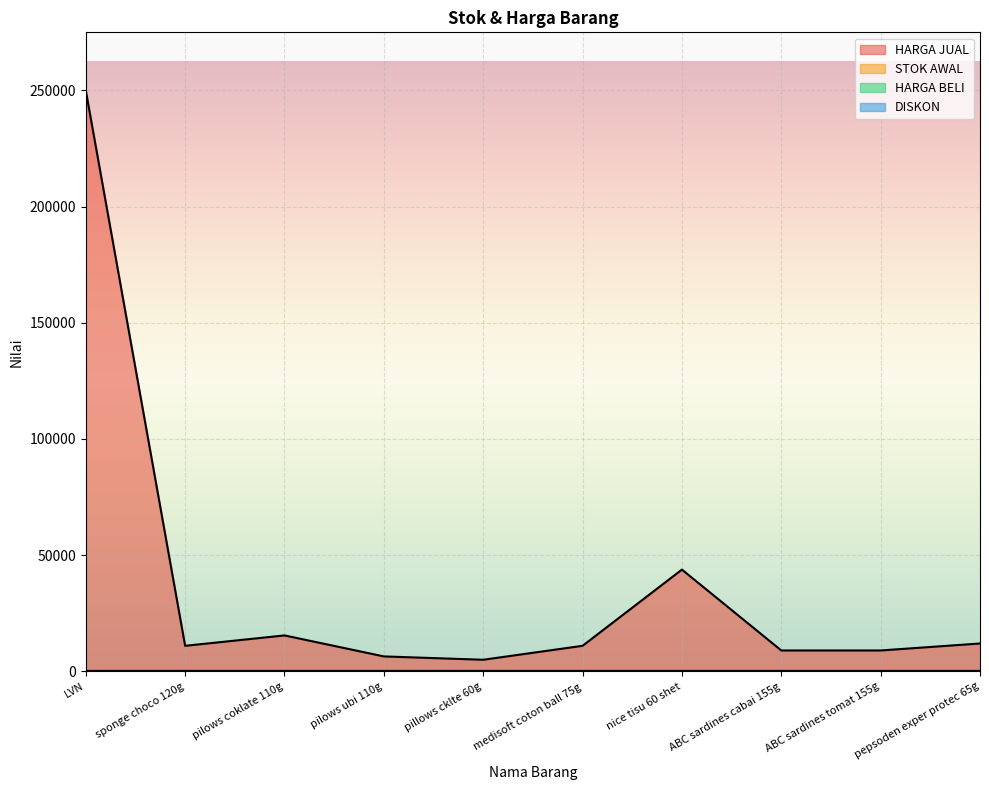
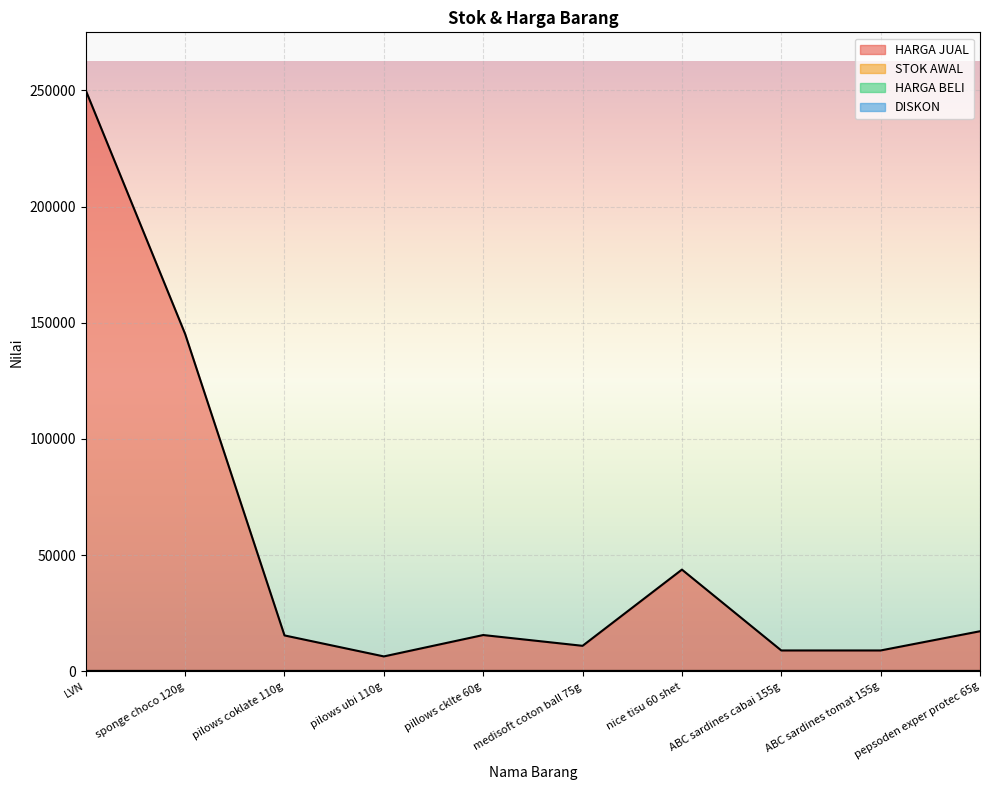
  {
    "HARGA JUAL": {
      "LVN": 250000,
-     "sponge choco 120g": 11000,
+     "sponge choco 120g": 145000,
      "pilows coklate 110g": 15000,
      "pilows ubi 110g": 6000,
-     "pillows cklte 60g": 5000,
+     "pillows cklte 60g": 16000,
      "medisoft coton ball 75g": 11000,
      "nice tisu 60 shet": 44000,
      "ABC sardines cabai 155g": 9000,
      "ABC sardines tomat 155g": 9000,
-     "pepsoden exper protec 65g": 12000
+     "pepsoden exper protec 65g": 17000
    },
    "DISKON": {
      "LVN": 0,
      "sponge choco 120g": 0,
      "pilows coklate 110g": 0,
      "pilows ubi 110g": 0,
      "pillows cklte 60g": 0,
      "medisoft coton ball 75g": 0,
      "nice tisu 60 shet": 0,
      "ABC sardines cabai 155g": 0,
      "ABC sardines tomat 155g": 0,
      "pepsoden exper protec 65g": 0
    }
  }
